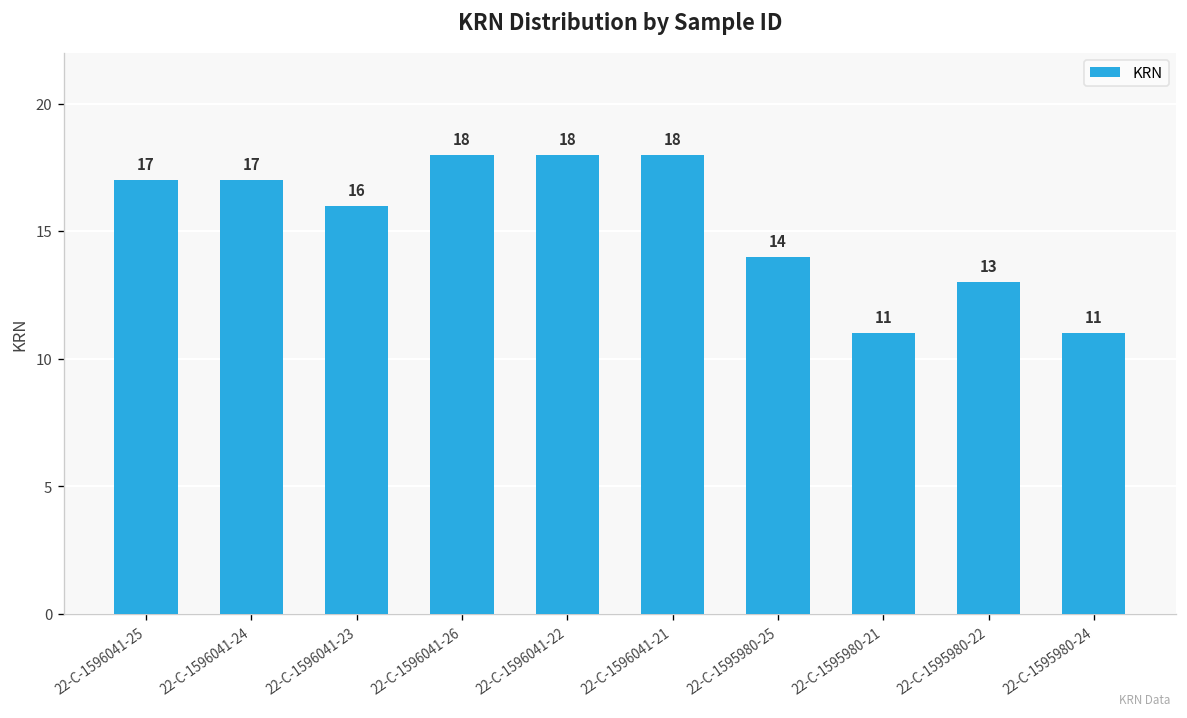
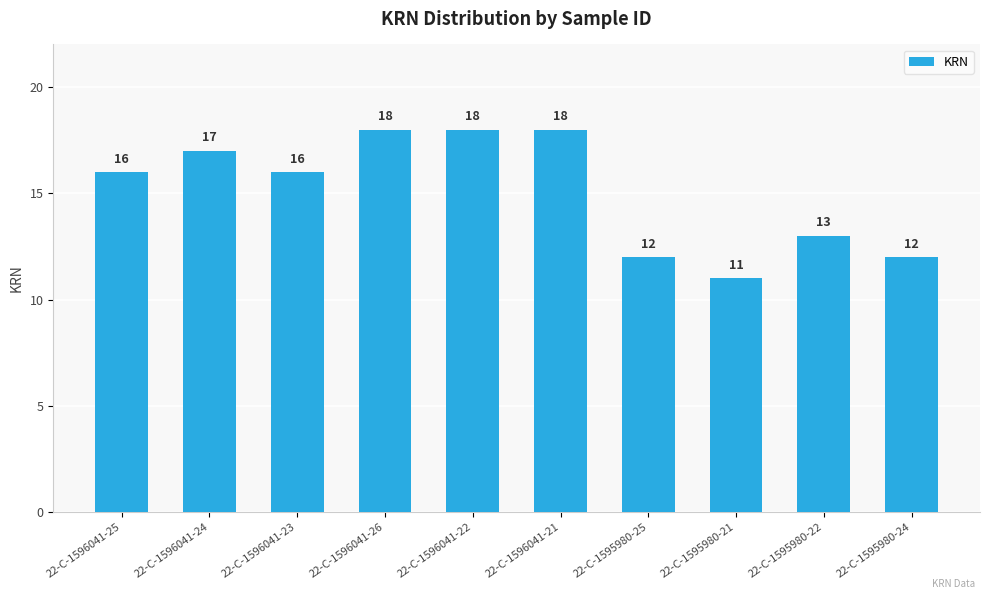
  {
-   "22-C-1596041-25": 17,
+   "22-C-1596041-25": 16,
    "22-C-1596041-24": 17,
    "22-C-1596041-23": 16,
    "22-C-1596041-26": 18,
    "22-C-1596041-22": 18,
    "22-C-1596041-21": 18,
-   "22-C-1595980-25": 14,
+   "22-C-1595980-25": 12,
    "22-C-1595980-21": 11,
    "22-C-1595980-22": 13,
-   "22-C-1595980-24": 11
+   "22-C-1595980-24": 12
  }
